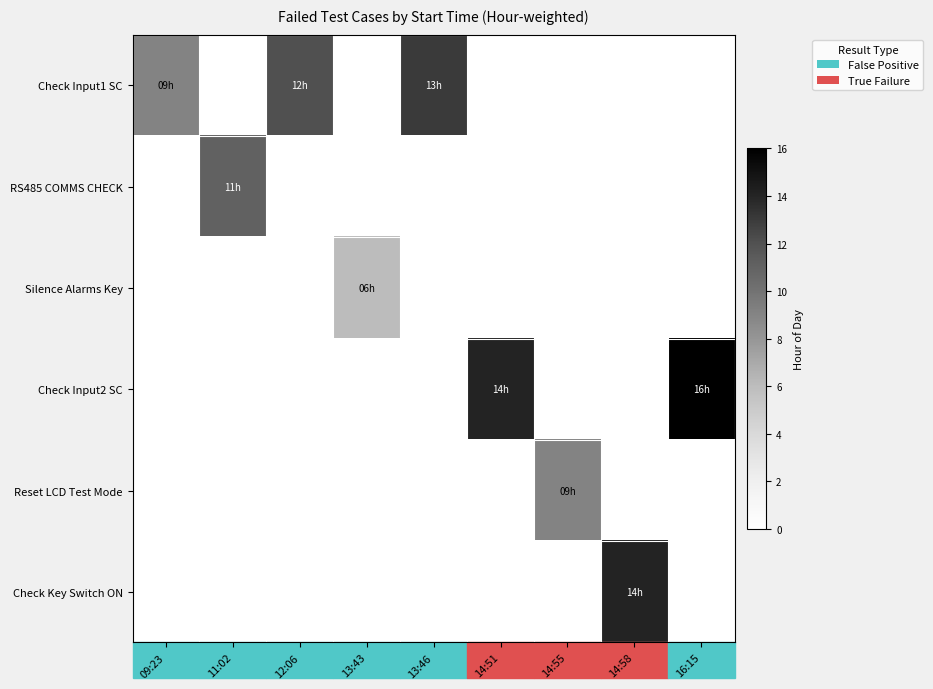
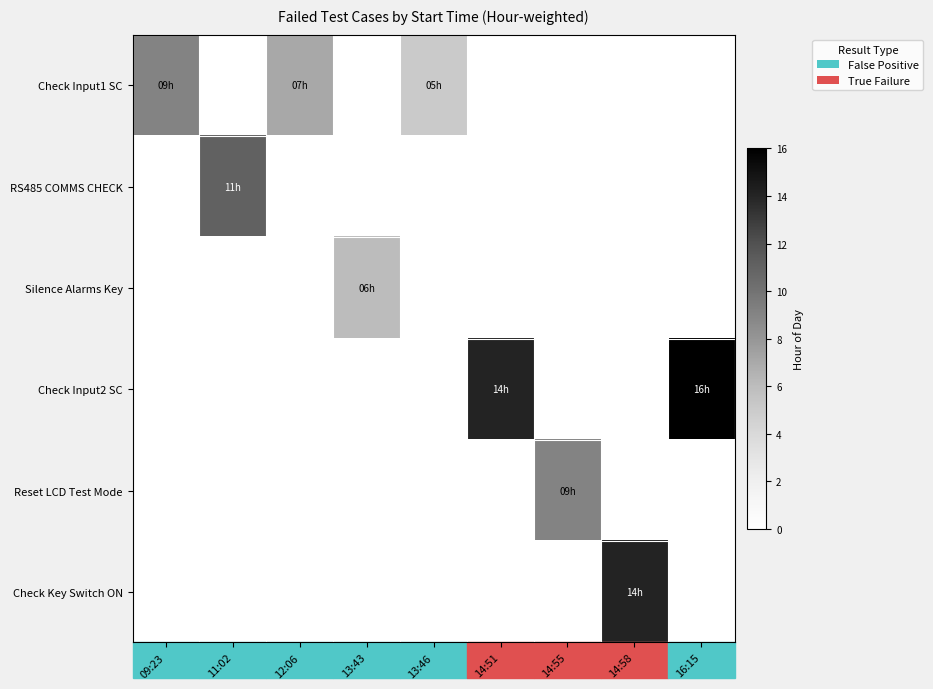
  {
    "Check Input1 SC": {
      "09:23": "09h",
-     "12:06": "12h",
-     "13:46": "13h"
+     "12:06": "07h",
+     "13:46": "05h"
    },
    "RS485 COMMS CHECK": {
      "11:02": "11h"
    },
    "Silence Alarms Key": {
      "13:43": "06h"
    },
    "Check Input2 SC": {
      "14:51": "14h",
      "16:15": "16h"
    },
    "Reset LCD Test Mode": {
      "14:55": "09h"
    },
    "Check Key Switch ON": {
      "14:58": "14h"
    }
  }
